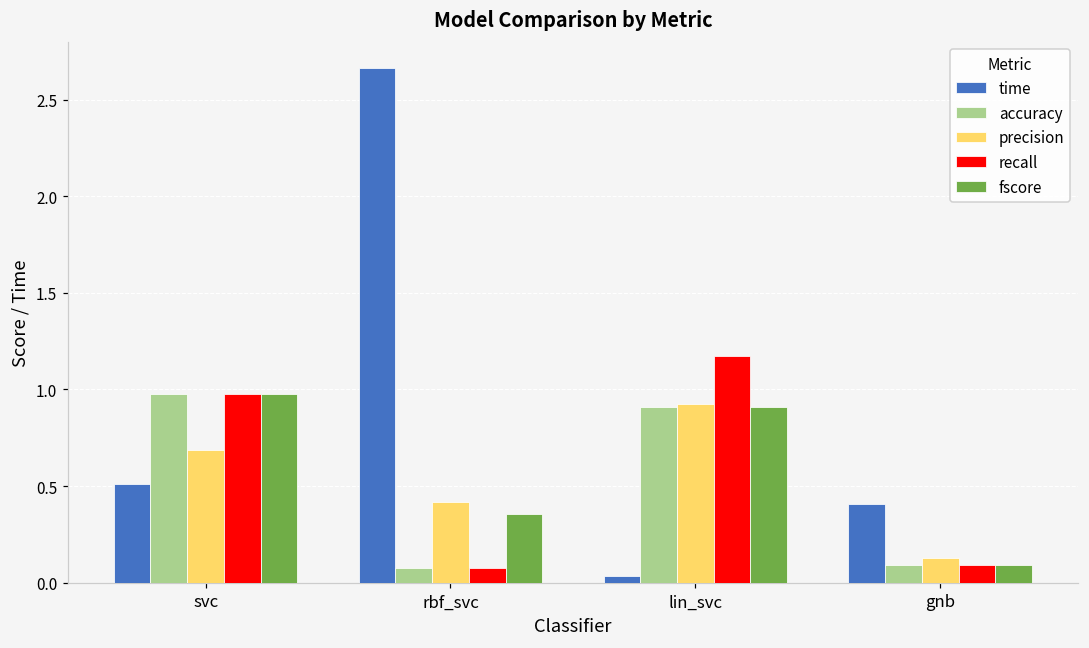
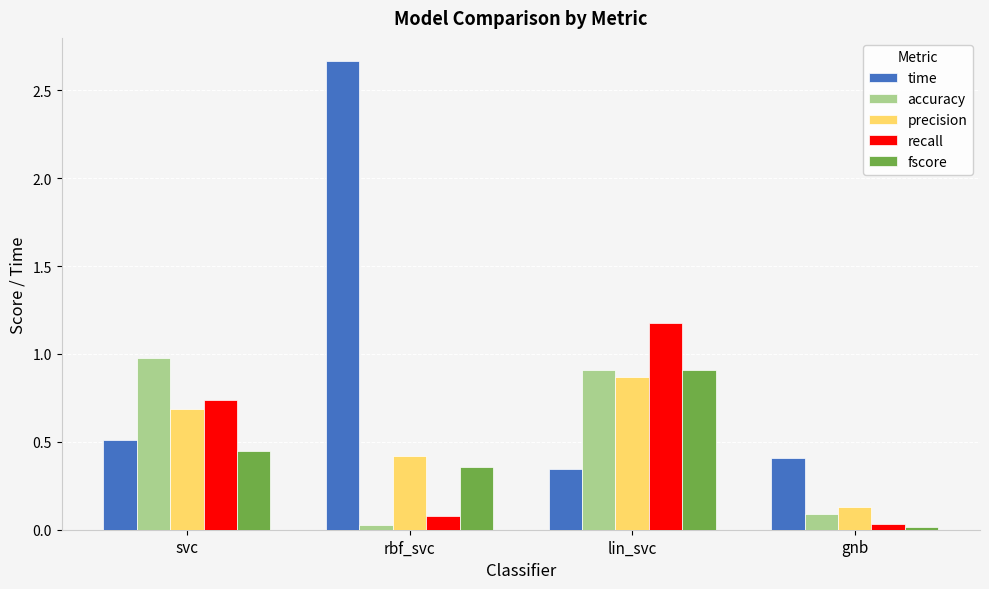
  {
    "time": {
      "svc": 0.51,
      "rbf_svc": 2.67,
-     "lin_svc": 0.03,
+     "lin_svc": 0.35,
      "gnb": 0.41
    },
    "accuracy": {
      "svc": 0.97,
-     "rbf_svc": 0.08,
+     "rbf_svc": 0.03,
      "lin_svc": 0.91,
      "gnb": 0.09
    },
    "precision": {
      "svc": 0.69,
      "rbf_svc": 0.42,
-     "lin_svc": 0.92,
+     "lin_svc": 0.87,
      "gnb": 0.13
    },
    "recall": {
-     "svc": 0.97,
+     "svc": 0.74,
      "rbf_svc": 0.08,
      "lin_svc": 1.18,
-     "gnb": 0.09
+     "gnb": 0.03
    },
    "fscore": {
-     "svc": 0.97,
+     "svc": 0.45,
      "rbf_svc": 0.36,
      "lin_svc": 0.91,
-     "gnb": 0.09
+     "gnb": 0.02
    }
  }
